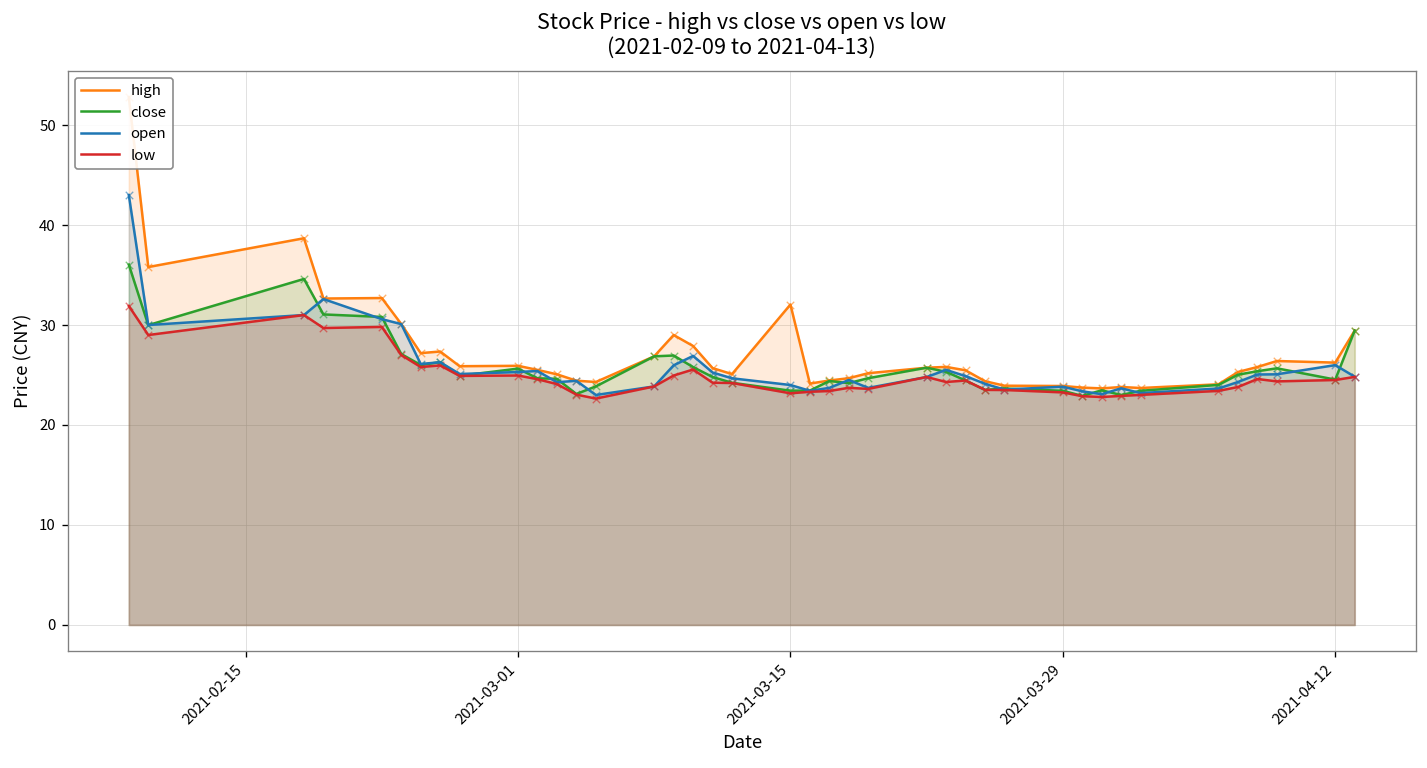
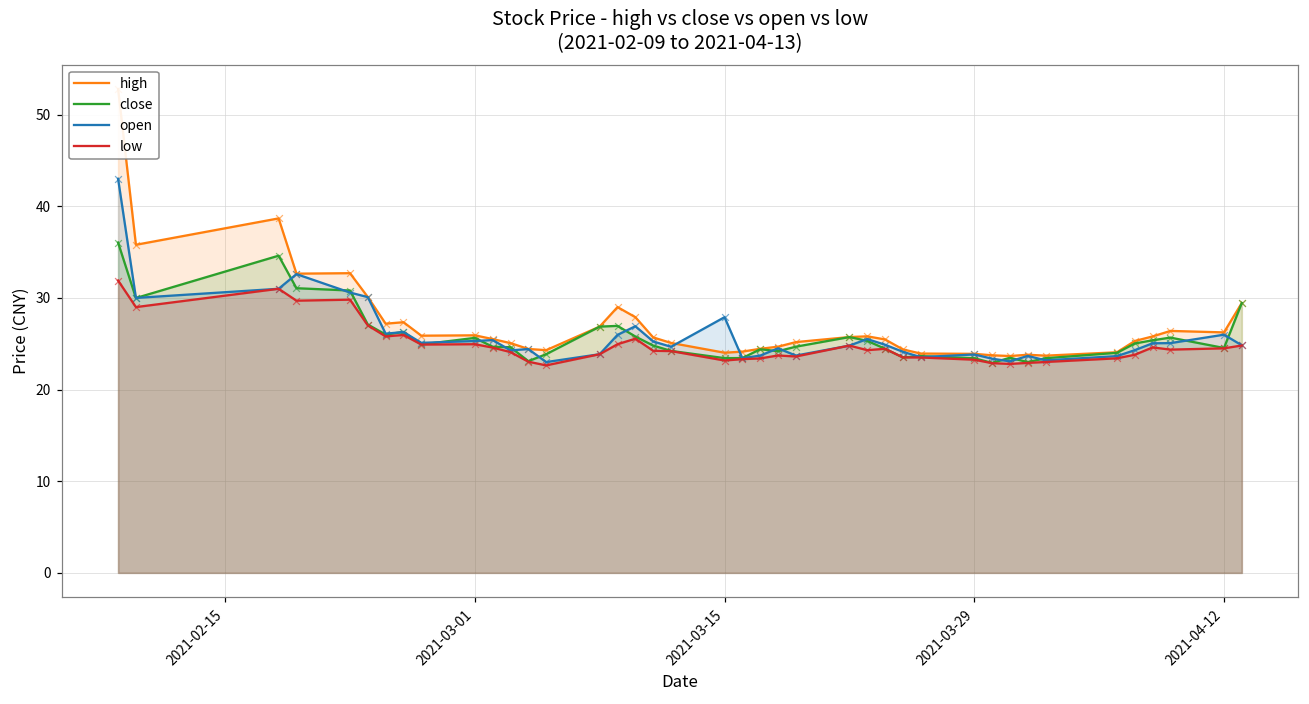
  {
    "high": {
-     "2021-03-15": 32
+     "2021-03-15": 24
    },
    "open": {
      "2021-03-01": 25,
-     "2021-03-15": 24
+     "2021-03-15": 28
    },
    "low": {
      "2021-03-01": 25
    }
  }
